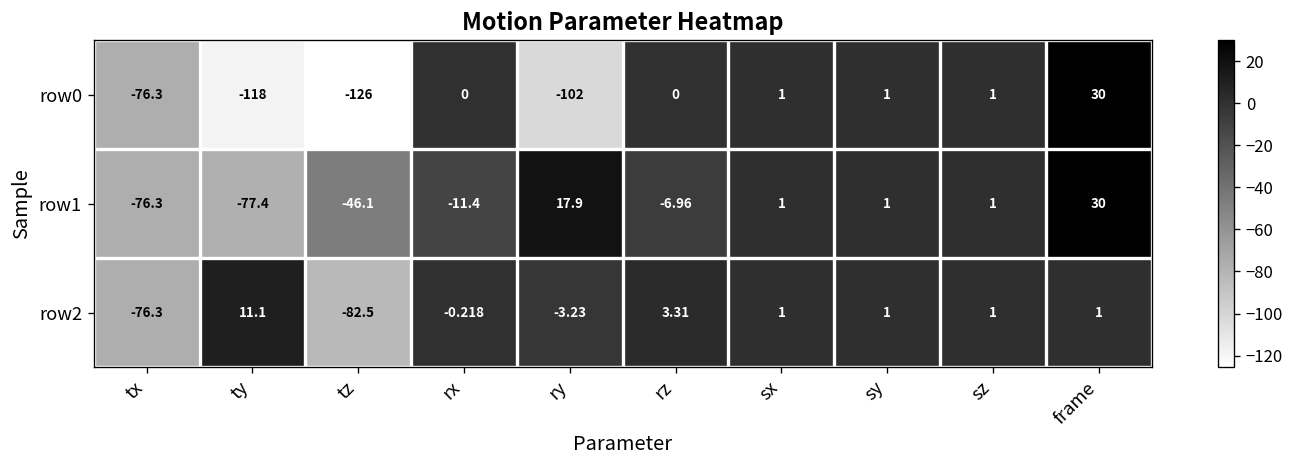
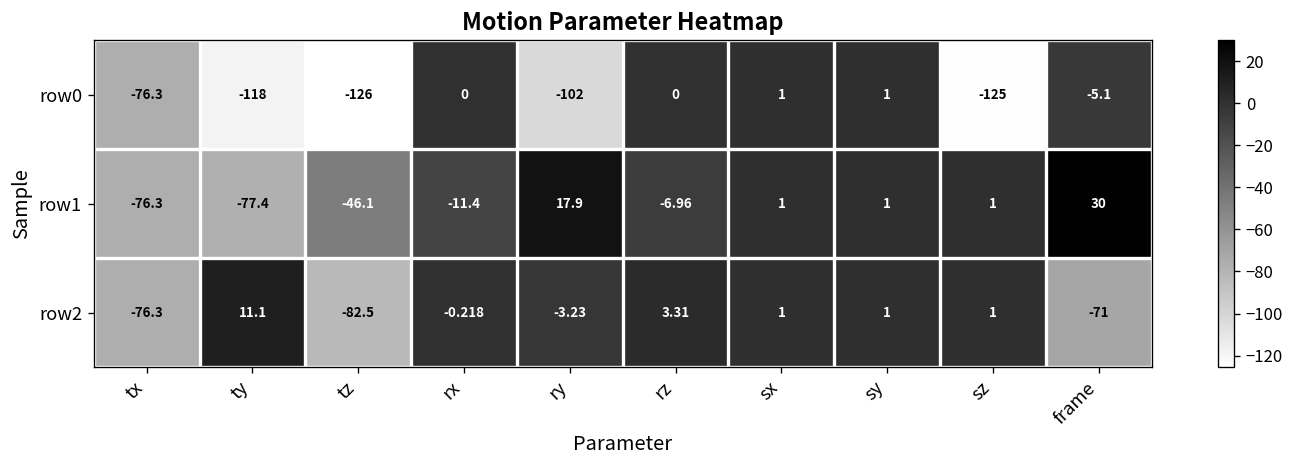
  {
    "row0": {
      "tx": -76.3,
      "ty": -118,
      "tz": -126,
      "rx": 0,
      "ry": -102,
      "rz": 0,
      "sx": 1,
      "sy": 1,
-     "sz": 1,
-     "frame": 30
+     "sz": -125,
+     "frame": -5.1
    },
    "row1": {
      "tx": -76.3,
      "ty": -77.4,
      "tz": -46.1,
      "rx": -11.4,
      "ry": 17.9,
      "rz": -6.96,
      "sx": 1,
      "sy": 1,
      "sz": 1,
      "frame": 30
    },
    "row2": {
      "tx": -76.3,
      "ty": 11.1,
      "tz": -82.5,
      "rx": -0.218,
      "ry": -3.23,
      "rz": 3.31,
      "sx": 1,
      "sy": 1,
      "sz": 1,
-     "frame": 1
+     "frame": -71
    }
  }
